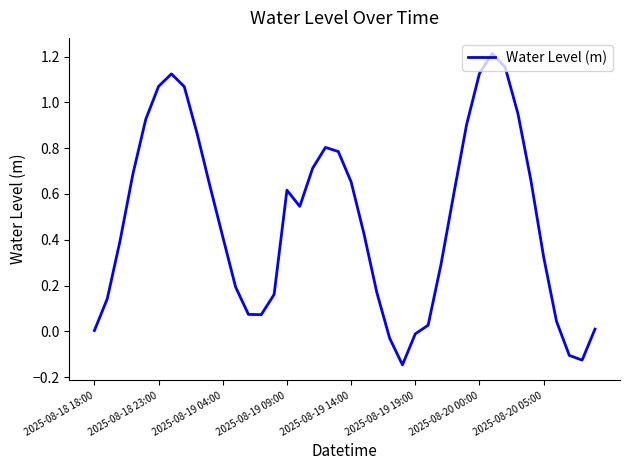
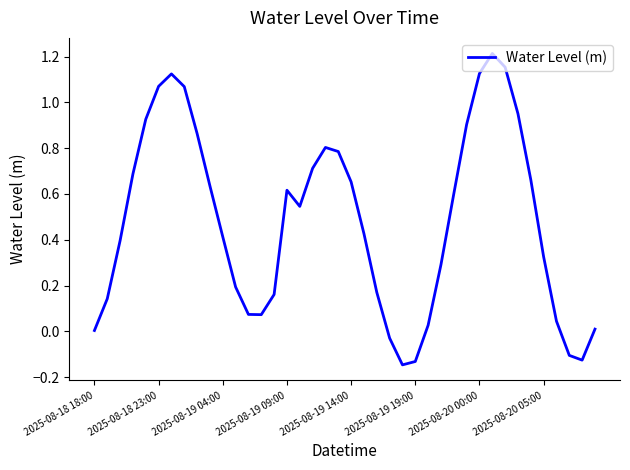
  {
    "2025-08-18 18:00": 0.00,
    "2025-08-18 23:00": 1.07,
    "2025-08-19 04:00": 0.41,
    "2025-08-19 09:00": 0.62,
    "2025-08-19 14:00": 0.65,
-   "2025-08-19 19:00": -0.01,
+   "2025-08-19 19:00": -0.13,
    "2025-08-20 00:00": 1.13,
    "2025-08-20 05:00": 0.33
  }
